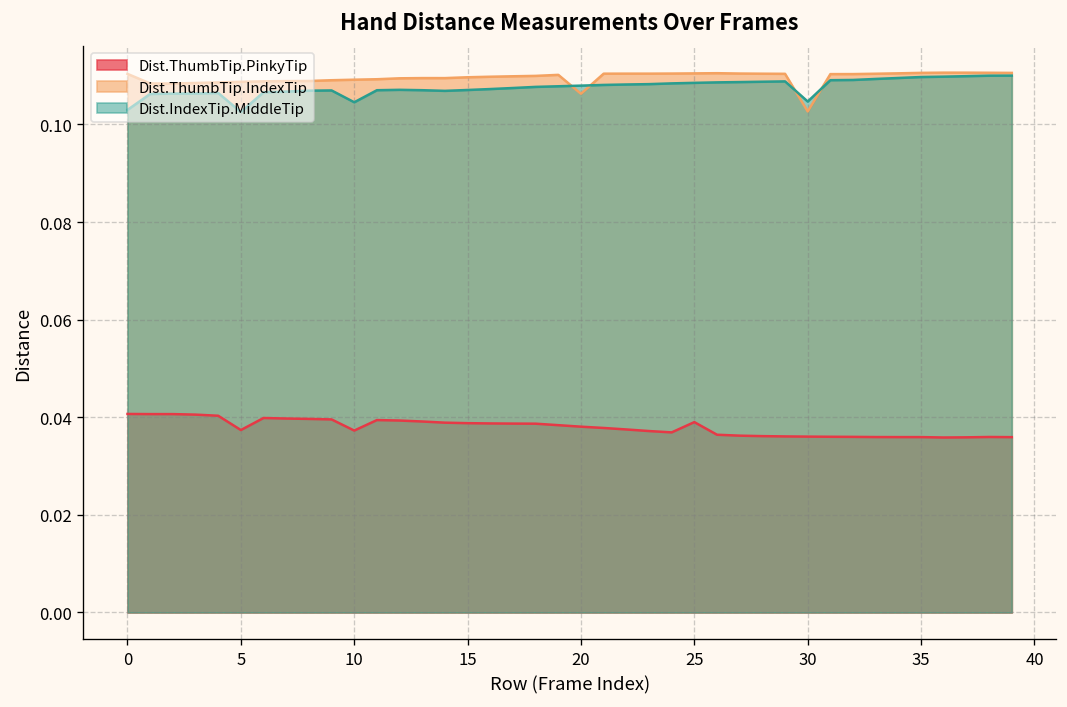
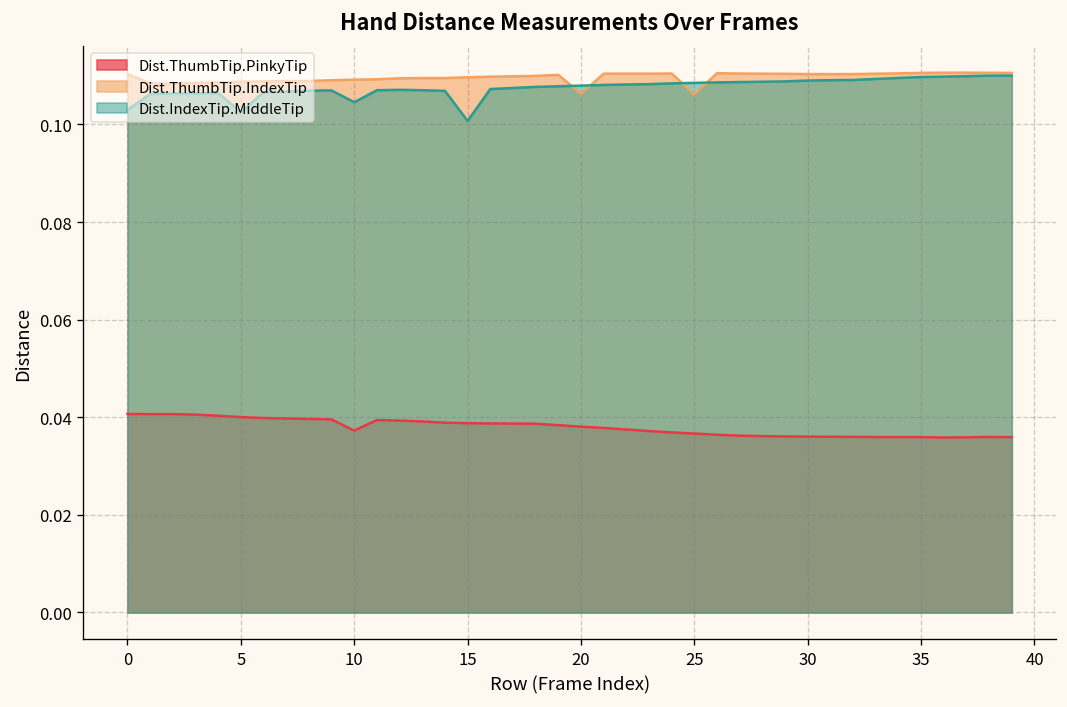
  {
    "Dist.ThumbTip.PinkyTip": {
      "0": 0.041,
-     "5": 0.037,
+     "5": 0.040,
      "10": 0.037,
      "15": 0.039,
      "20": 0.038,
-     "25": 0.039,
+     "25": 0.037,
      "30": 0.036,
      "35": 0.036
    },
    "Dist.ThumbTip.IndexTip": {
      "10": 0.109,
      "15": 0.110,
      "20": 0.106,
-     "25": 0.110,
-     "30": 0.103,
+     "25": 0.106,
+     "30": 0.110,
      "35": 0.111
    },
    "Dist.IndexTip.MiddleTip": {
      "10": 0.105,
-     "15": 0.107,
+     "15": 0.101,
      "20": 0.108,
      "25": 0.109,
-     "30": 0.105,
+     "30": 0.109,
      "35": 0.110
    }
  }
